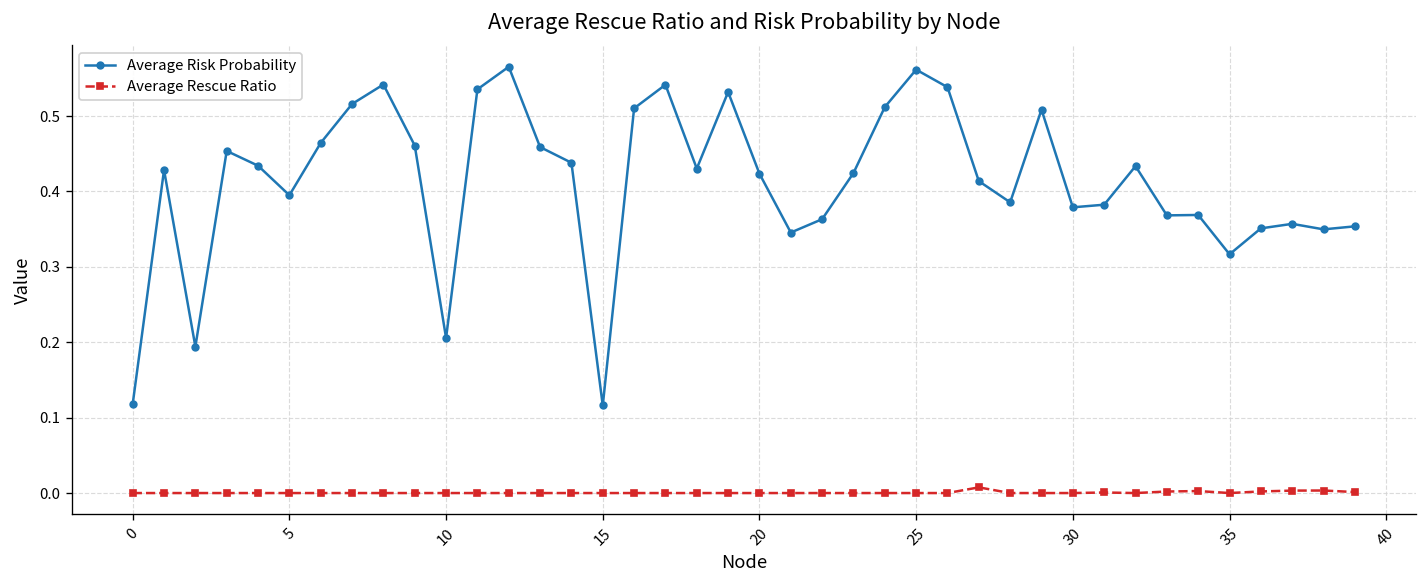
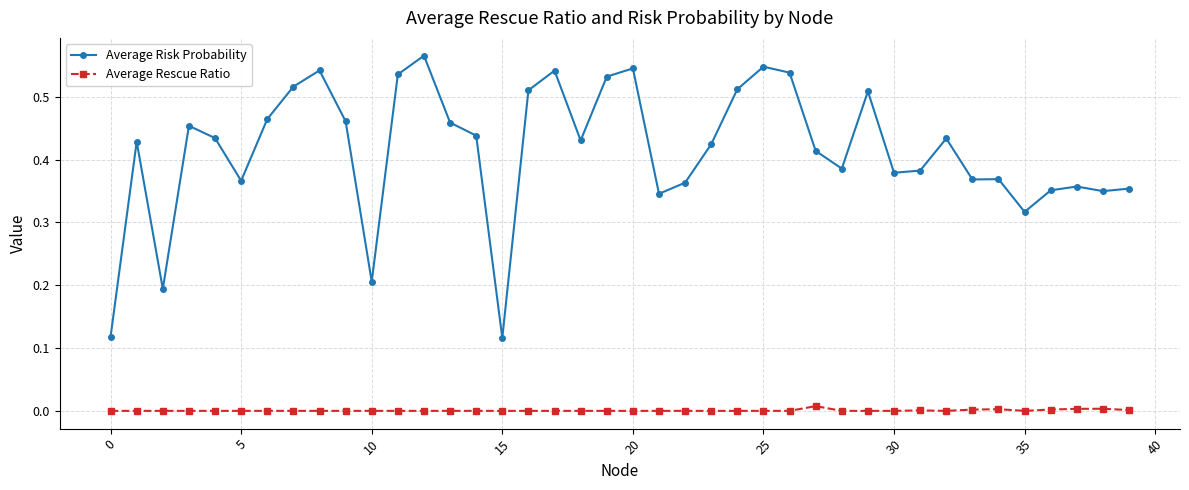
  {
    "Average Risk Probability": {
      "0": 0.12,
-     "5": 0.39,
+     "5": 0.37,
      "10": 0.21,
      "15": 0.12,
-     "20": 0.42,
-     "25": 0.56,
+     "20": 0.55,
+     "25": 0.55,
      "30": 0.38,
      "35": 0.32
    },
    "Average Rescue Ratio": {
      "0": 0.00,
      "5": 0.00,
      "10": 0.00,
      "15": 0.00,
      "20": 0.00,
      "25": 0.00,
      "30": 0.00,
      "35": 0.00
    }
  }
